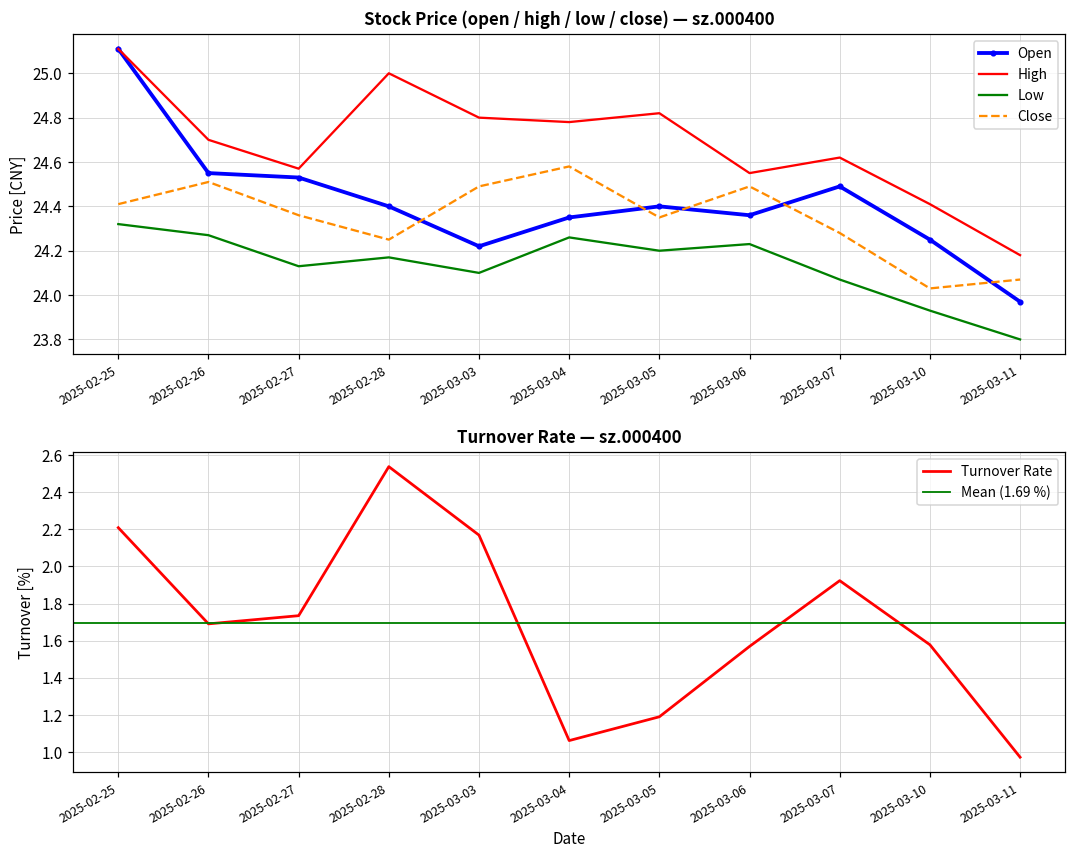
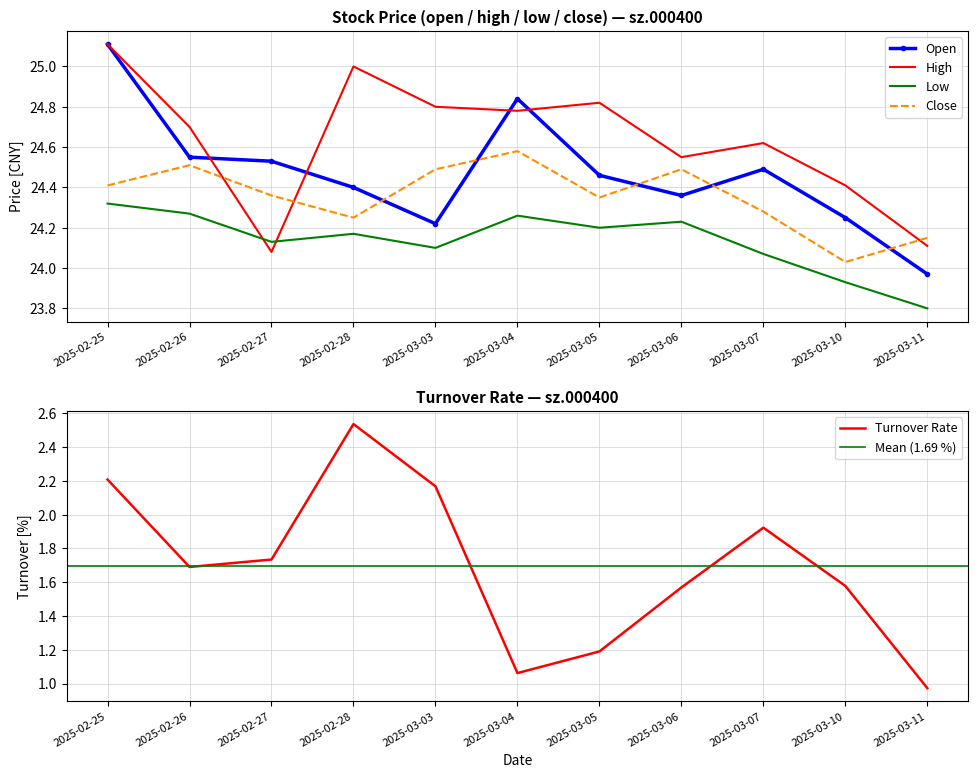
  {
    "Stock Price (open / high / low / close) — sz.000400": {
      "Open": {
        "2025-02-26": 24.55,
        "2025-02-27": 24.53,
        "2025-02-28": 24.40,
        "2025-03-03": 24.22,
-       "2025-03-04": 24.35,
-       "2025-03-05": 24.40,
+       "2025-03-04": 24.84,
+       "2025-03-05": 24.46,
        "2025-03-06": 24.36,
        "2025-03-07": 24.49,
        "2025-03-10": 24.25,
        "2025-03-11": 23.97
      },
      "High": {
        "2025-02-26": 24.70,
-       "2025-02-27": 24.57,
+       "2025-02-27": 24.08,
        "2025-02-28": 25.00,
        "2025-03-03": 24.80,
        "2025-03-04": 24.78,
        "2025-03-05": 24.82,
        "2025-03-06": 24.55,
        "2025-03-07": 24.62,
        "2025-03-10": 24.41,
-       "2025-03-11": 24.18
+       "2025-03-11": 24.11
      },
      "Low": {
        "2025-02-25": 24.32,
        "2025-02-26": 24.27,
        "2025-02-27": 24.13,
        "2025-02-28": 24.17,
        "2025-03-03": 24.10,
        "2025-03-04": 24.26,
        "2025-03-05": 24.20,
        "2025-03-06": 24.23,
        "2025-03-07": 24.07,
        "2025-03-10": 23.93,
        "2025-03-11": 23.80
      },
      "Close": {
        "2025-02-25": 24.41,
        "2025-02-26": 24.51,
        "2025-02-27": 24.36,
        "2025-02-28": 24.25,
        "2025-03-03": 24.49,
        "2025-03-04": 24.58,
        "2025-03-05": 24.35,
        "2025-03-06": 24.49,
        "2025-03-07": 24.28,
        "2025-03-10": 24.03,
-       "2025-03-11": 24.07
+       "2025-03-11": 24.15
      }
    },
    "Turnover Rate — sz.000400": {
      "2025-02-25": 2.21,
      "2025-02-26": 1.69,
      "2025-02-27": 1.73,
      "2025-02-28": 2.54,
      "2025-03-03": 2.17,
      "2025-03-04": 1.06,
      "2025-03-05": 1.19,
      "2025-03-06": 1.57,
      "2025-03-07": 1.92,
      "2025-03-10": 1.58,
      "2025-03-11": 0.97
    }
  }
